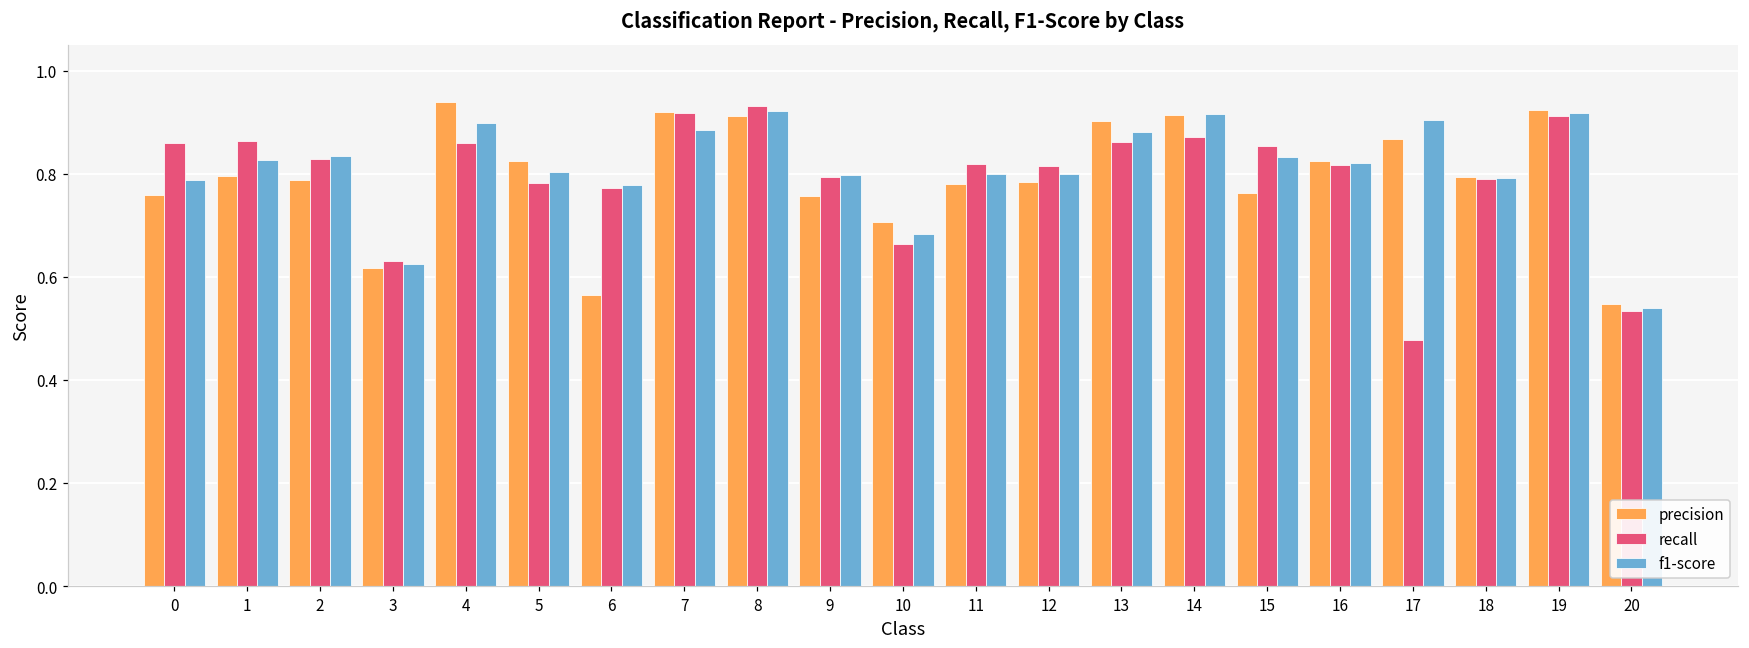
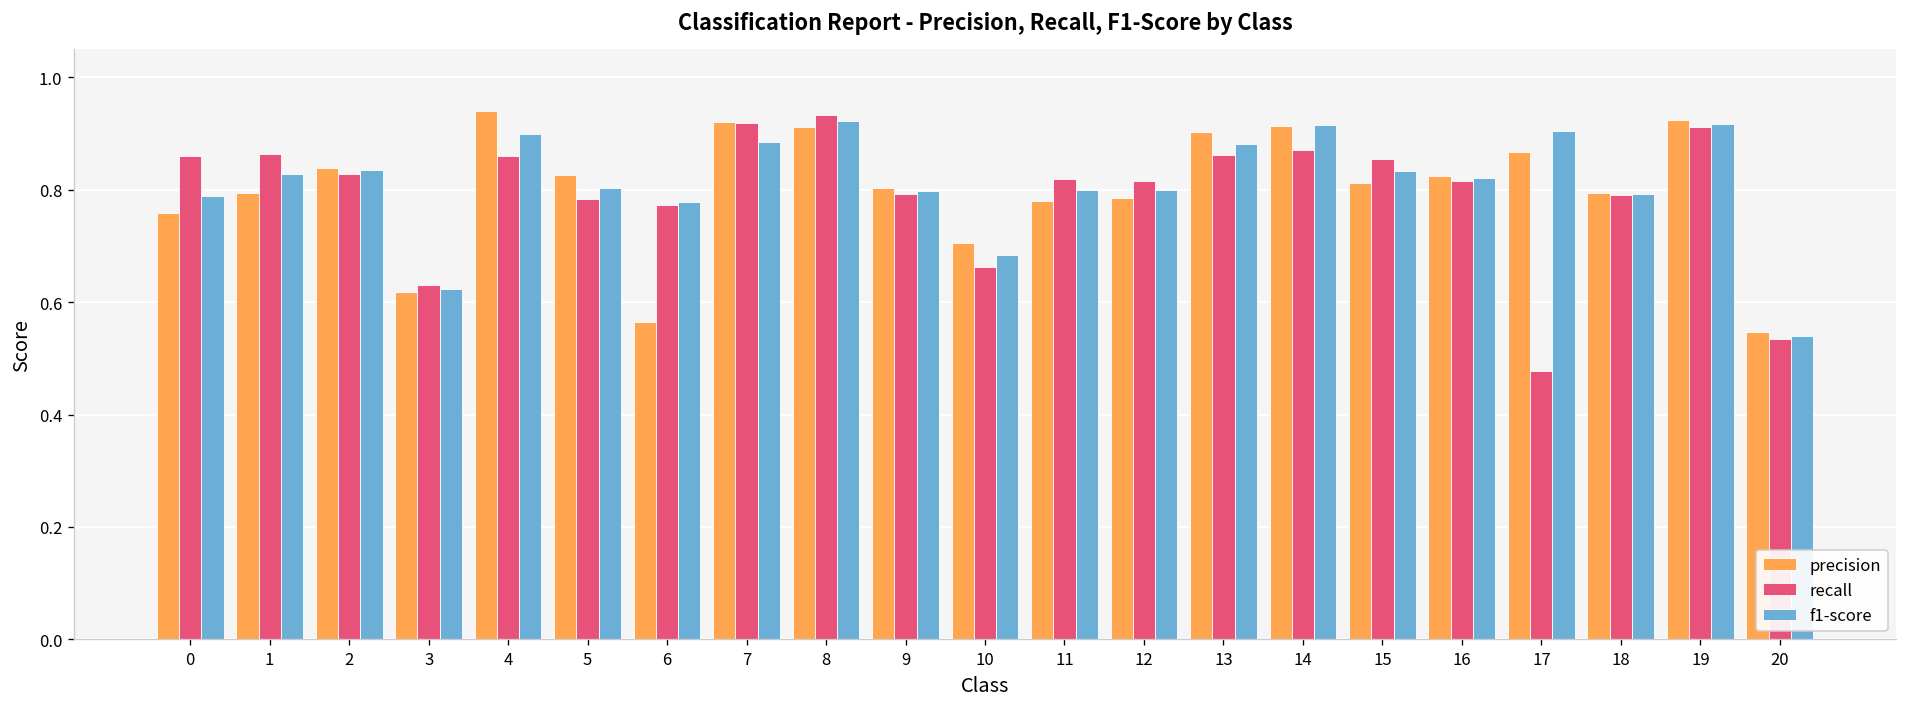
  {
    "precision": {
      "0": 0.76,
      "1": 0.79,
-     "2": 0.79,
+     "2": 0.84,
      "3": 0.62,
      "4": 0.94,
      "5": 0.83,
      "6": 0.56,
      "7": 0.92,
      "8": 0.91,
-     "9": 0.76,
+     "9": 0.80,
      "10": 0.71,
      "11": 0.78,
      "12": 0.78,
      "13": 0.90,
      "14": 0.91,
-     "15": 0.76,
+     "15": 0.81,
      "16": 0.82,
      "17": 0.87,
      "18": 0.79,
      "19": 0.92,
      "20": 0.55
    },
    "recall": {
      "0": 0.86,
      "1": 0.86,
      "2": 0.83,
      "3": 0.63,
      "4": 0.86,
      "5": 0.78,
      "6": 0.77,
      "7": 0.92,
      "8": 0.93,
      "9": 0.79,
      "10": 0.66,
      "11": 0.82,
      "12": 0.81,
      "13": 0.86,
      "14": 0.87,
      "15": 0.85,
      "16": 0.82,
      "17": 0.48,
      "18": 0.79,
      "19": 0.91,
      "20": 0.53
    },
    "f1-score": {
      "0": 0.79,
      "1": 0.83,
      "2": 0.83,
      "3": 0.62,
      "4": 0.90,
      "5": 0.80,
      "6": 0.78,
      "7": 0.88,
      "8": 0.92,
      "9": 0.80,
      "10": 0.68,
      "11": 0.80,
      "12": 0.80,
      "13": 0.88,
      "14": 0.92,
      "15": 0.83,
      "16": 0.82,
      "17": 0.90,
      "18": 0.79,
      "19": 0.92,
      "20": 0.54
    }
  }
